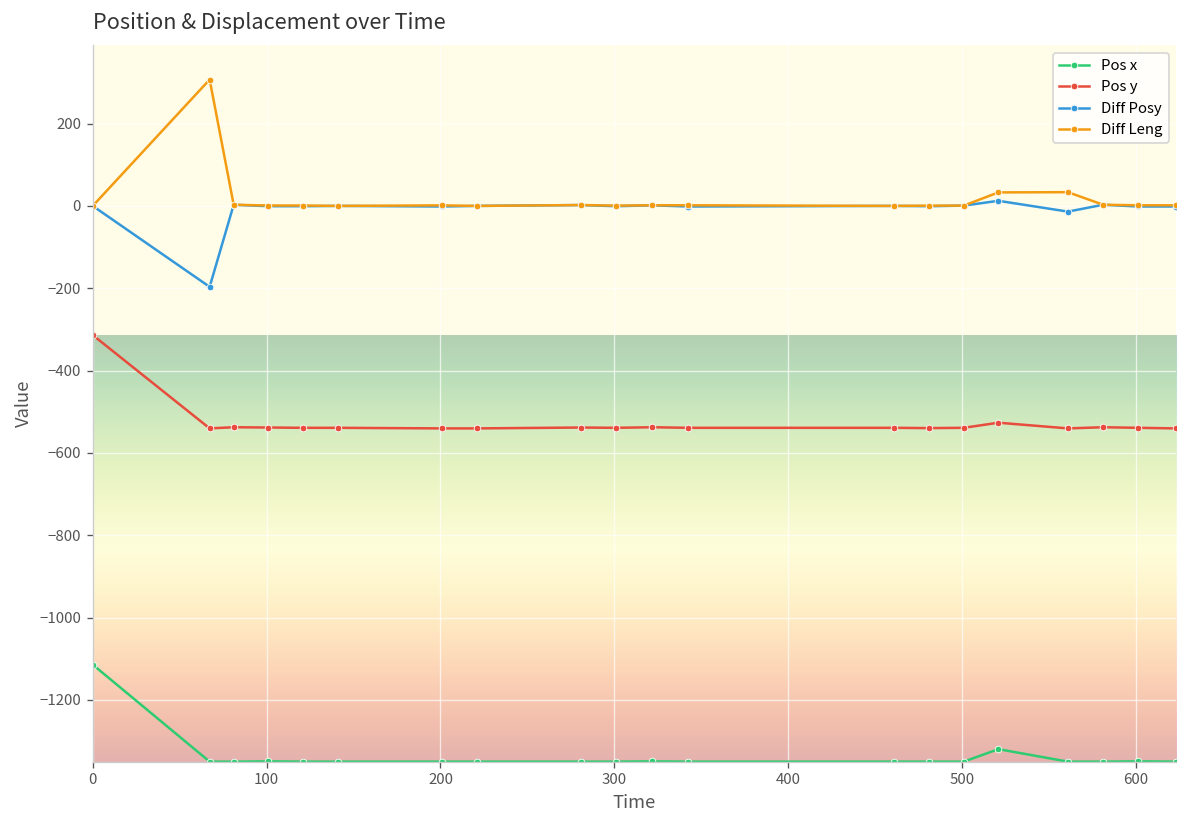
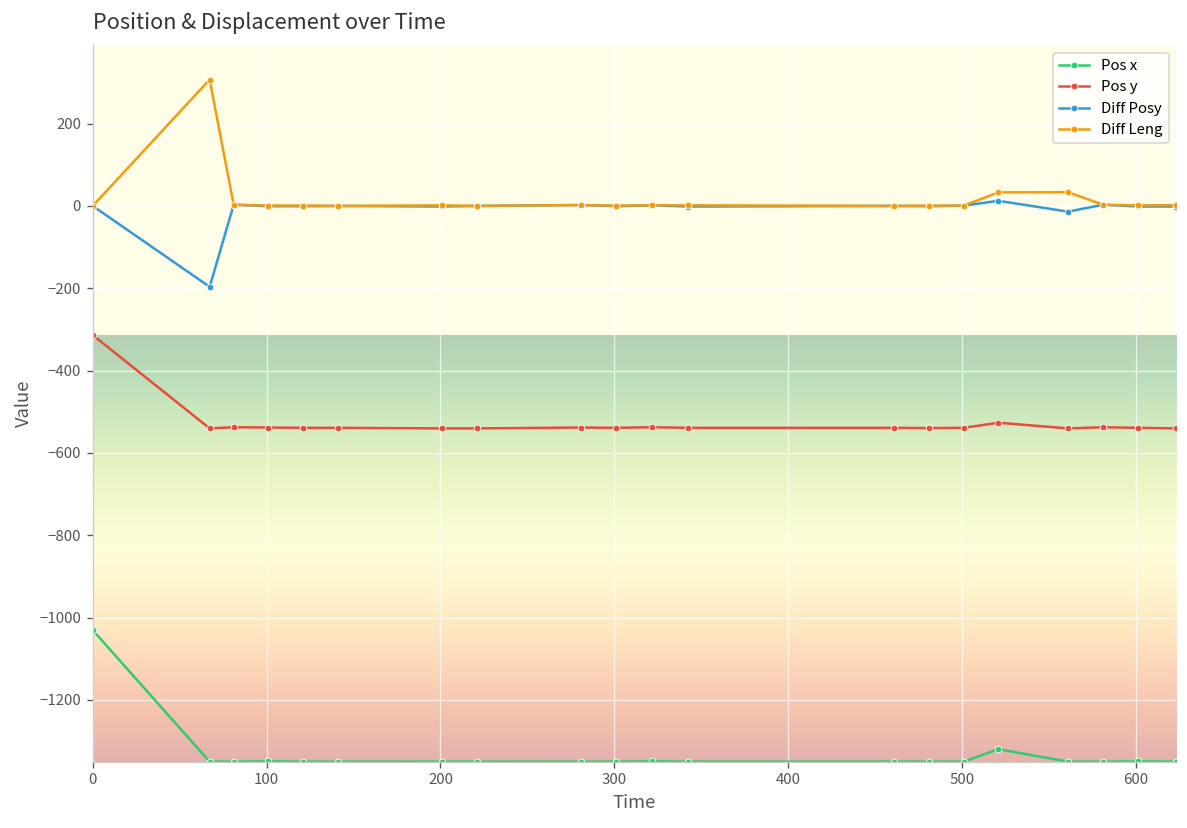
  {
    "Pos x": {
-     "0": -1110
+     "0": -1030
    },
    "Pos y": {
      "0": -310
    }
  }
